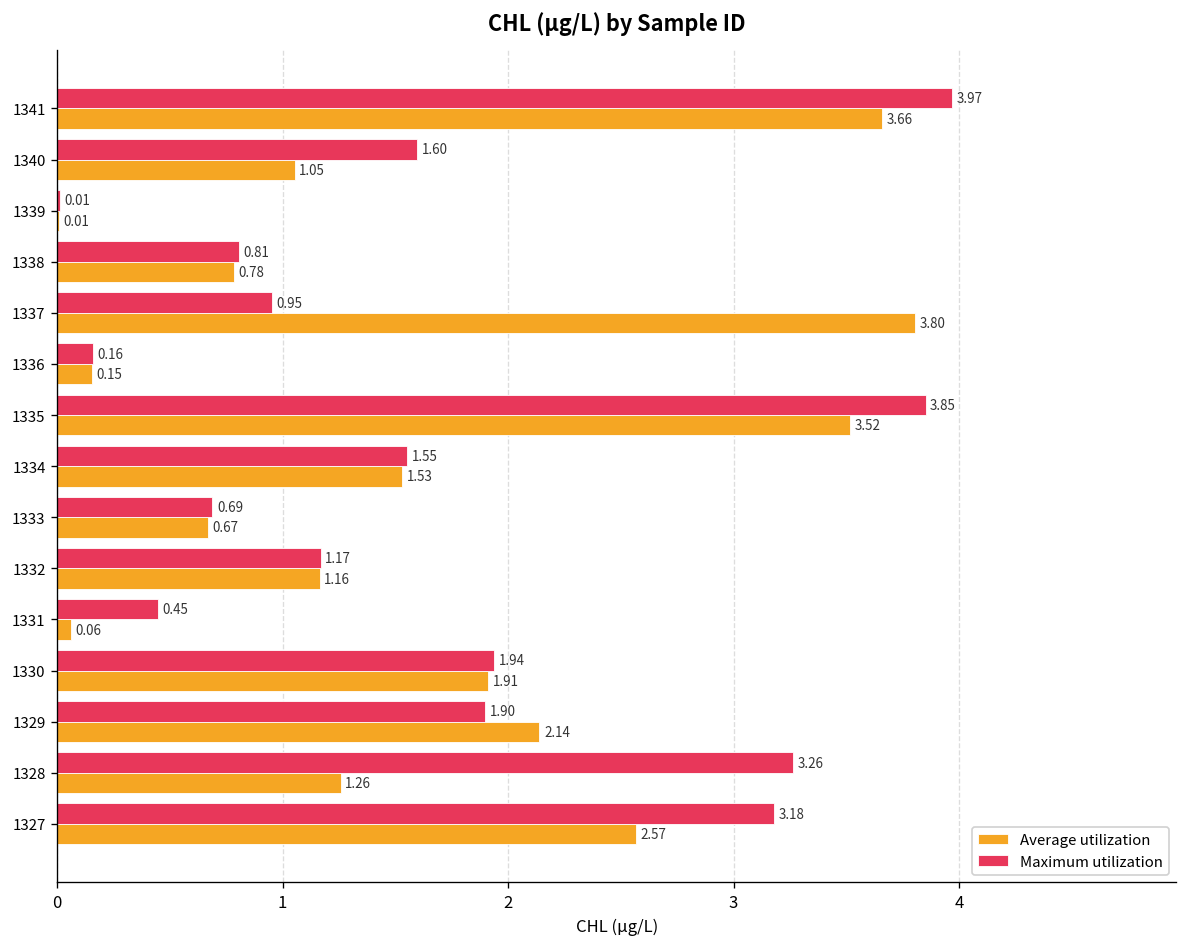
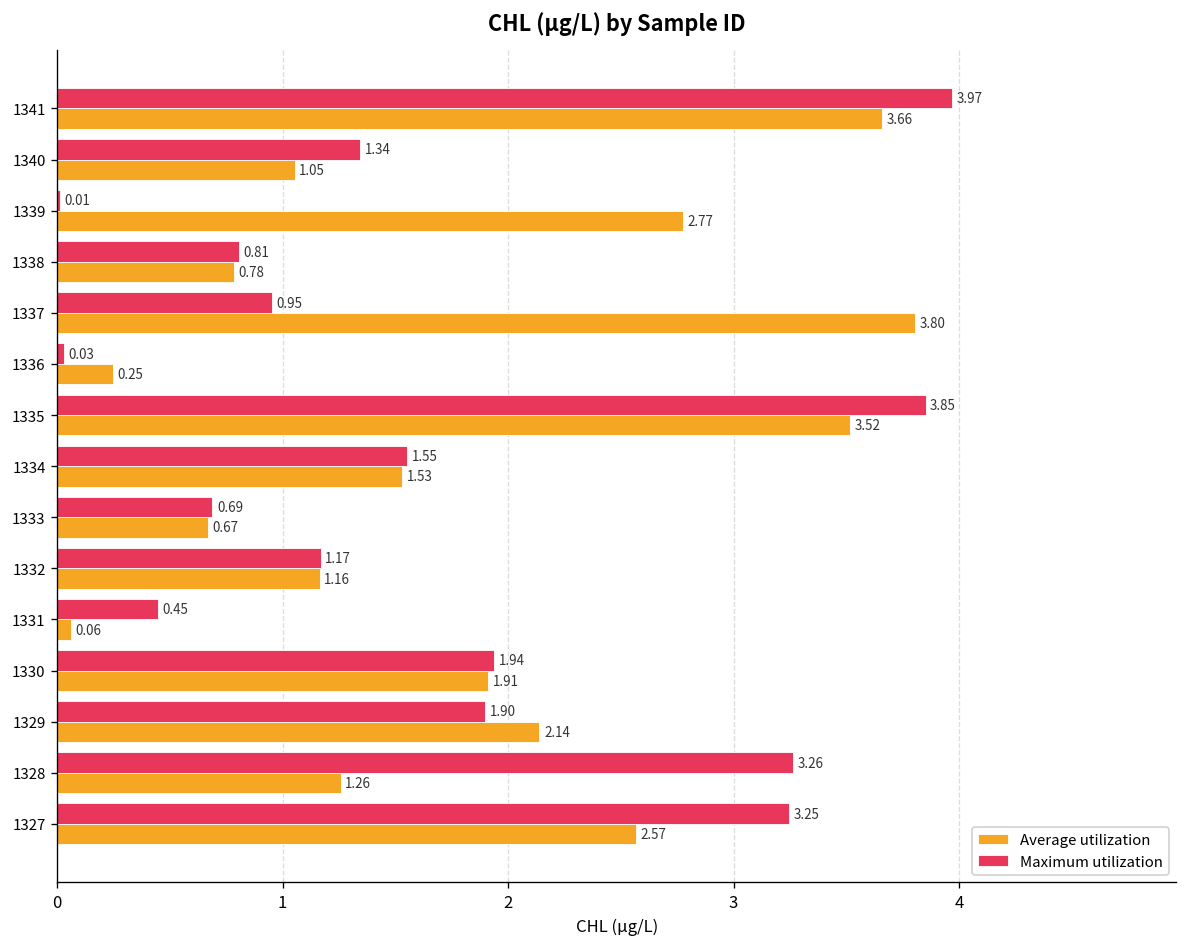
  {
    "Average utilization": {
      "1341": 3.66,
      "1340": 1.05,
-     "1339": 0.01,
+     "1339": 2.77,
      "1338": 0.78,
      "1337": 3.80,
-     "1336": 0.15,
+     "1336": 0.25,
      "1335": 3.52,
      "1334": 1.53,
      "1333": 0.67,
      "1332": 1.16,
      "1331": 0.06,
      "1330": 1.91,
      "1329": 2.14,
      "1328": 1.26,
      "1327": 2.57
    },
    "Maximum utilization": {
      "1341": 3.97,
-     "1340": 1.60,
+     "1340": 1.34,
      "1339": 0.01,
      "1338": 0.81,
      "1337": 0.95,
-     "1336": 0.16,
+     "1336": 0.03,
      "1335": 3.85,
      "1334": 1.55,
      "1333": 0.69,
      "1332": 1.17,
      "1331": 0.45,
      "1330": 1.94,
      "1329": 1.90,
      "1328": 3.26,
-     "1327": 3.18
+     "1327": 3.25
    }
  }
